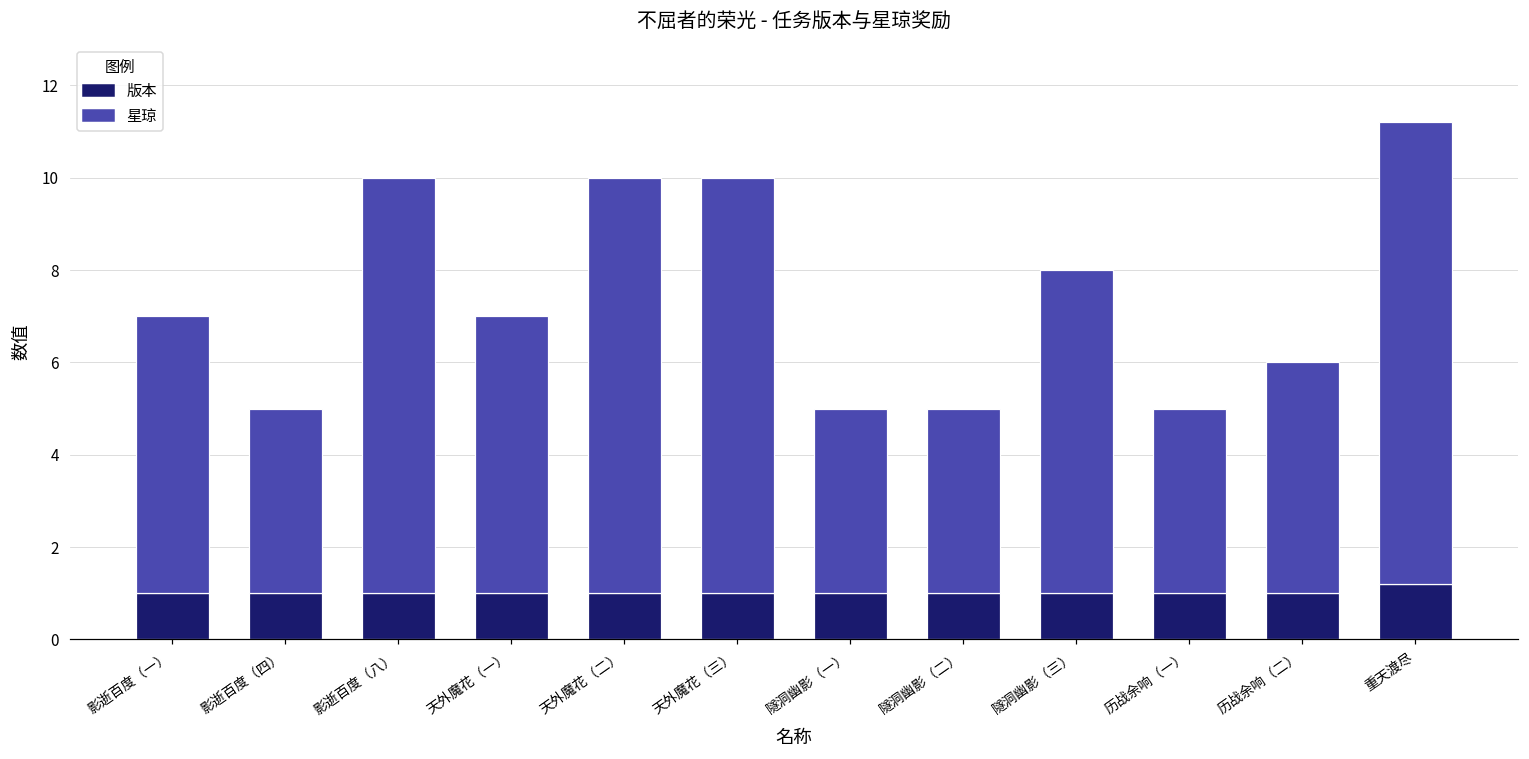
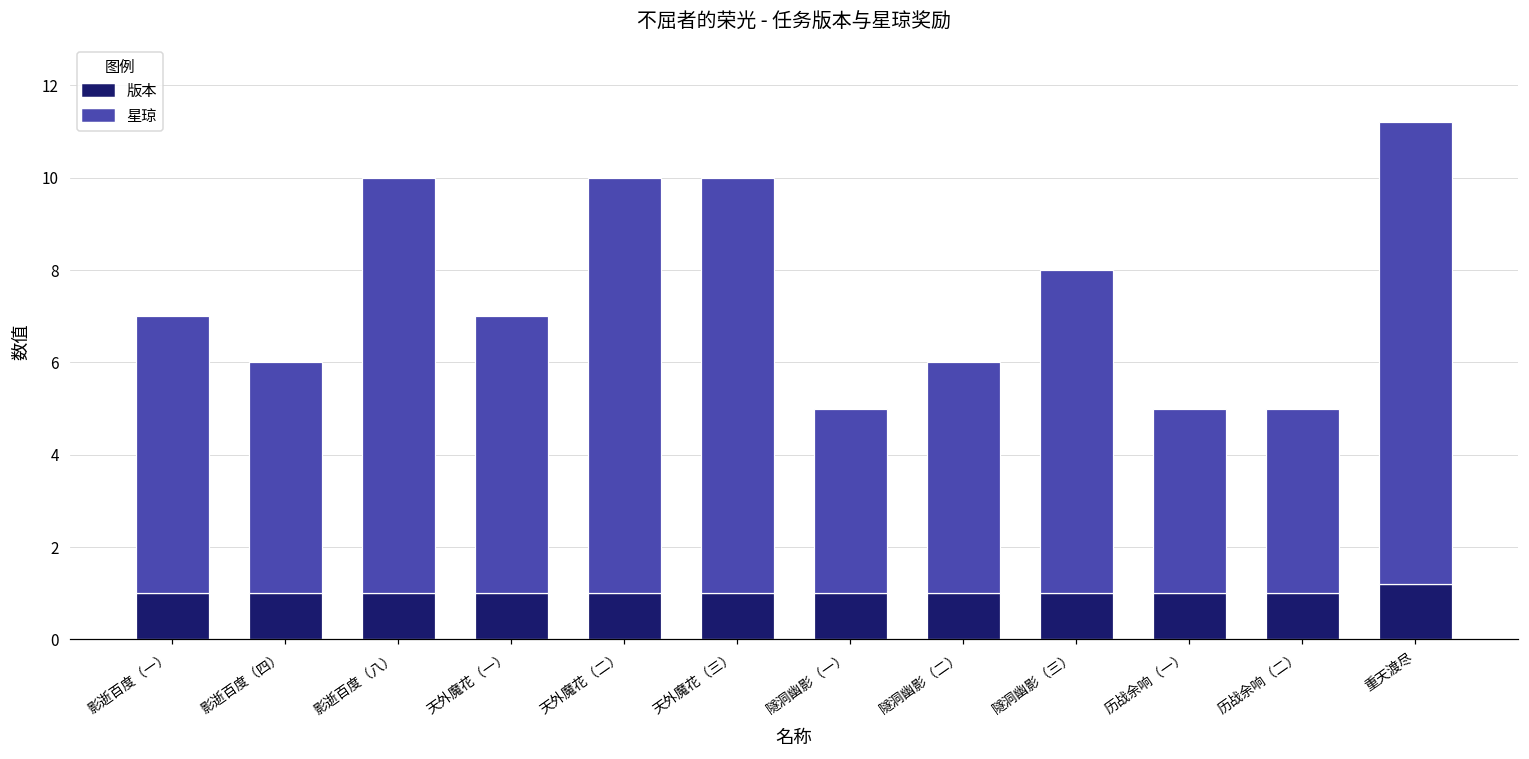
  {
    "版本": {
      "影逝百度（一）": 1,
      "影逝百度（四）": 1,
      "影逝百度（八）": 1,
      "天外魔花（一）": 1,
      "天外魔花（二）": 1,
      "天外魔花（三）": 1,
      "隧洞幽影（一）": 1,
      "隧洞幽影（二）": 1,
      "隧洞幽影（三）": 1,
      "历战余响（一）": 1,
      "历战余响（二）": 1,
      "重天渡尽": 1.2
    },
    "星琼": {
      "影逝百度（一）": 6,
-     "影逝百度（四）": 4,
+     "影逝百度（四）": 5,
      "影逝百度（八）": 9,
      "天外魔花（一）": 6,
      "天外魔花（二）": 9,
      "天外魔花（三）": 9,
      "隧洞幽影（一）": 4,
-     "隧洞幽影（二）": 4,
+     "隧洞幽影（二）": 5,
      "隧洞幽影（三）": 7,
      "历战余响（一）": 4,
-     "历战余响（二）": 5,
+     "历战余响（二）": 4,
      "重天渡尽": 10
    }
  }
